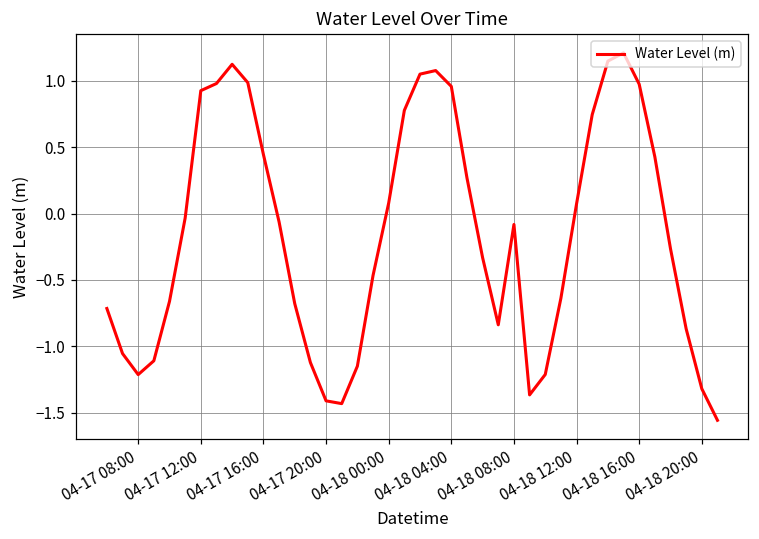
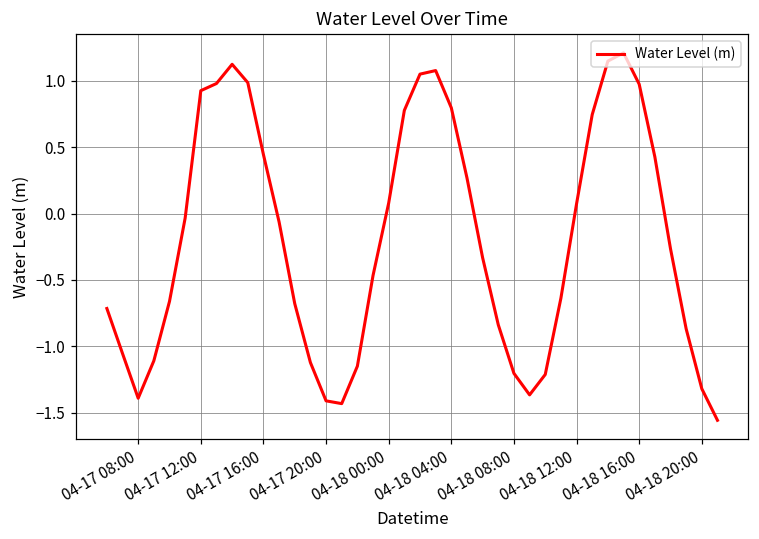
  {
-   "04-17 08:00": -1.21,
+   "04-17 08:00": -1.39,
    "04-17 12:00": 0.93,
    "04-17 16:00": 0.44,
    "04-17 20:00": -1.41,
    "04-18 00:00": 0.08,
-   "04-18 04:00": 0.96,
-   "04-18 08:00": -0.08,
+   "04-18 04:00": 0.80,
+   "04-18 08:00": -1.20,
    "04-18 12:00": 0.07,
    "04-18 16:00": 0.97,
    "04-18 20:00": -1.32
  }
